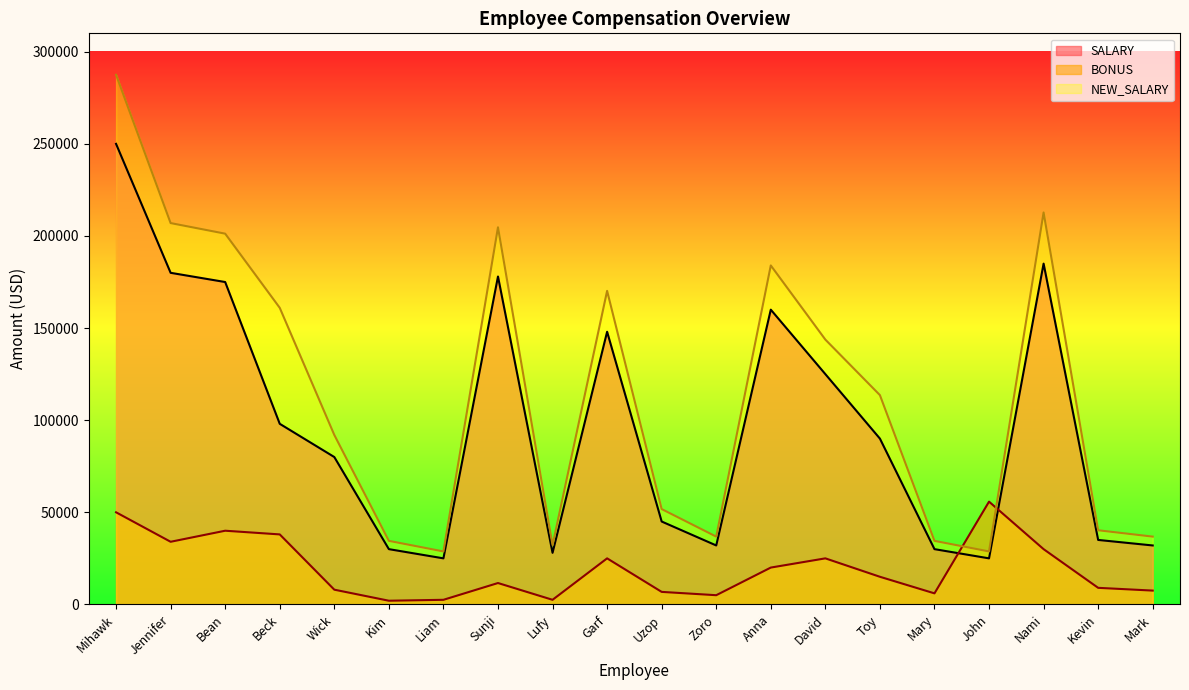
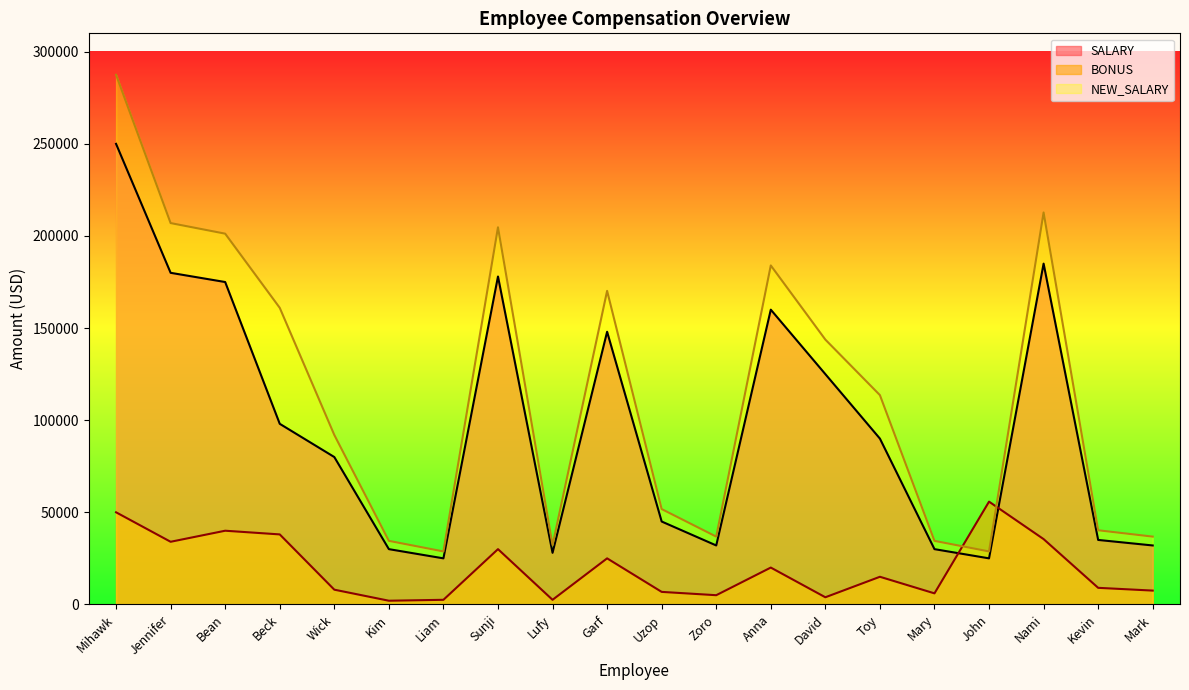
  {
    "SALARY": {
      "Mihawk": 250000,
      "Jennifer": 180000,
      "Bean": 175000,
      "Beck": 98000,
      "Wick": 80000,
      "Kim": 30000,
      "Liam": 25000,
      "Sunji": 178000,
      "Lufy": 28000,
      "Garf": 148000,
      "Uzop": 45000,
      "Zoro": 32000,
      "Anna": 160000,
      "David": 125000,
      "Toy": 90000,
      "Mary": 30000,
      "John": 25000,
      "Nami": 185000,
      "Kevin": 35000,
      "Mark": 32000
    },
    "BONUS": {
      "Mihawk": 50000,
      "Jennifer": 34000,
      "Bean": 40000,
      "Beck": 38000,
      "Wick": 8000,
      "Kim": 2000,
      "Liam": 3000,
-     "Sunji": 12000,
+     "Sunji": 30000,
      "Lufy": 3000,
      "Garf": 25000,
      "Uzop": 7000,
      "Zoro": 5000,
      "Anna": 20000,
-     "David": 25000,
+     "David": 4000,
      "Toy": 15000,
      "Mary": 6000,
      "John": 56000,
-     "Nami": 30000,
+     "Nami": 35000,
      "Kevin": 9000,
      "Mark": 8000
    },
    "NEW_SALARY": {
      "Mihawk": 288000,
      "Jennifer": 207000,
      "Bean": 201000,
      "Beck": 161000,
      "Wick": 92000,
      "Kim": 35000,
      "Liam": 29000,
      "Sunji": 205000,
      "Lufy": 32000,
      "Garf": 170000,
      "Uzop": 52000,
      "Zoro": 37000,
      "Anna": 184000,
      "David": 144000,
      "Toy": 114000,
      "Mary": 35000,
      "John": 29000,
      "Nami": 213000,
      "Kevin": 40000,
      "Mark": 37000
    }
  }
